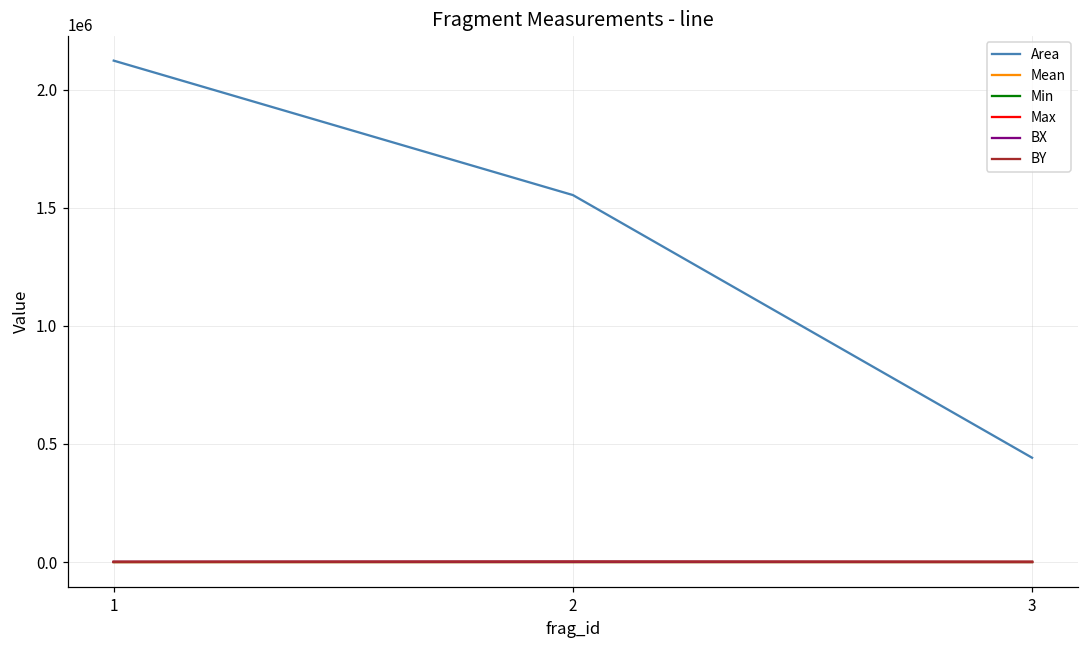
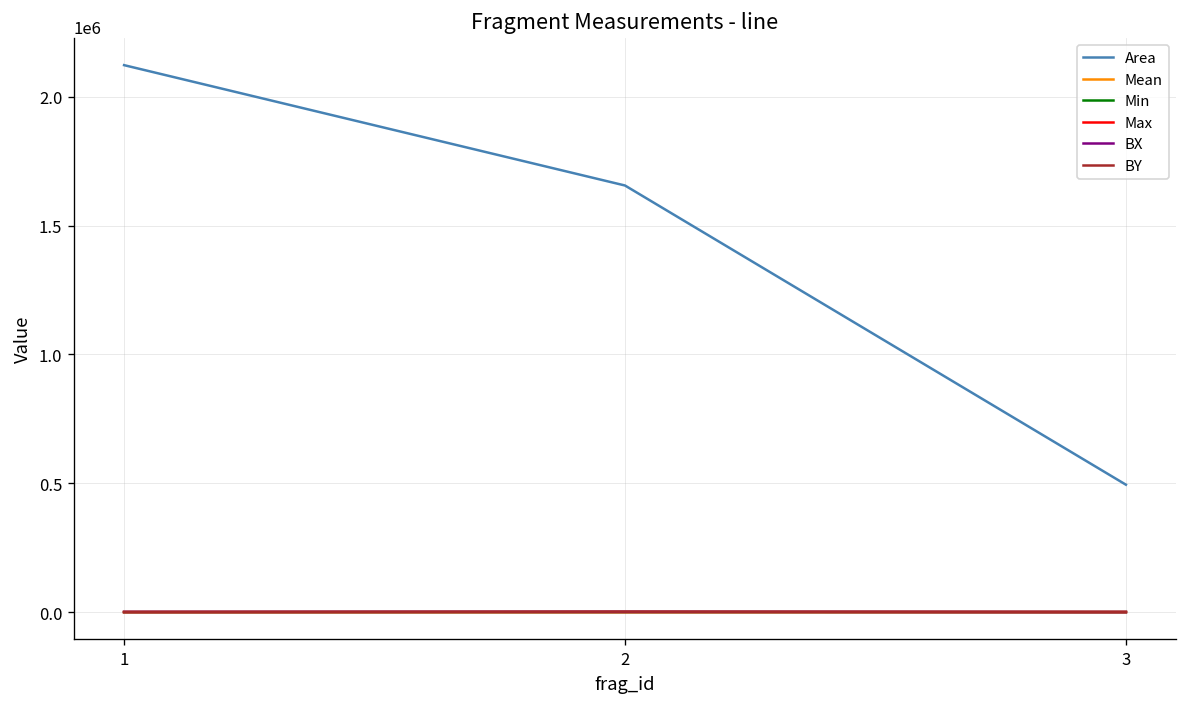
  {
    "Area": {
      "1": 2120000,
-     "2": 1550000,
-     "3": 440000
+     "2": 1660000,
+     "3": 490000
    }
  }
